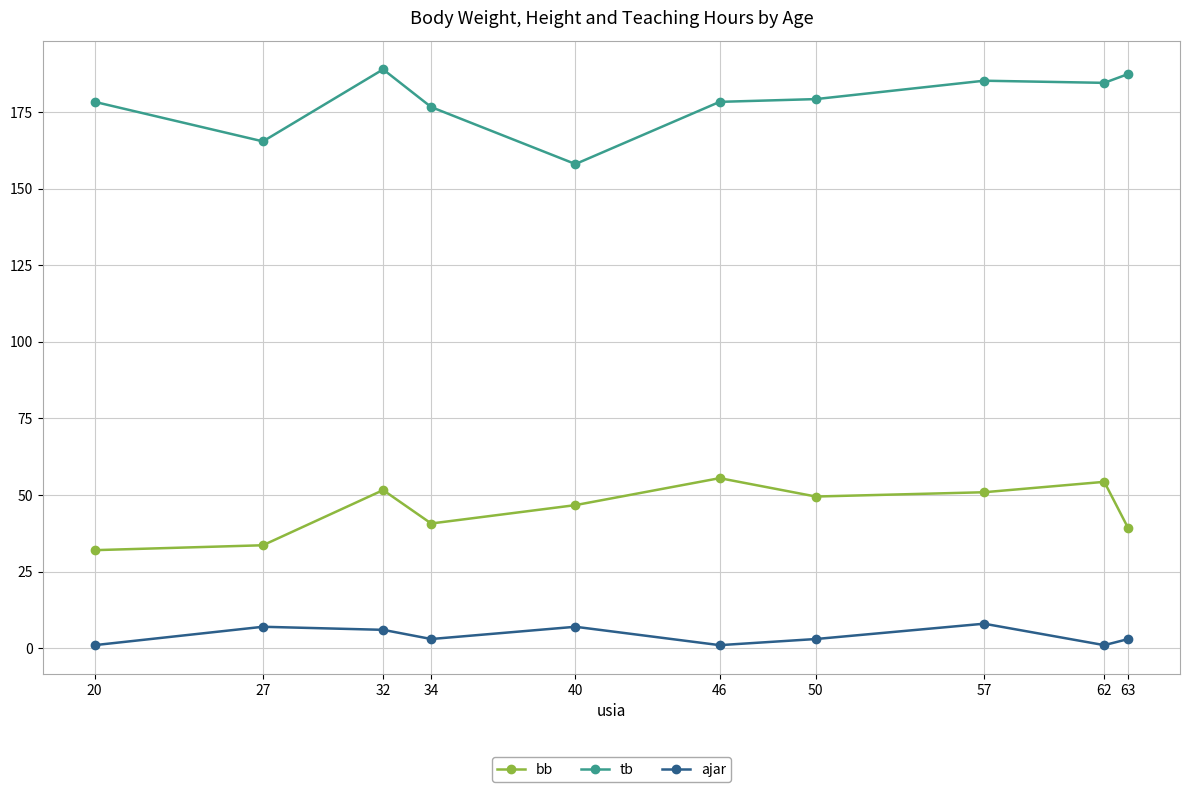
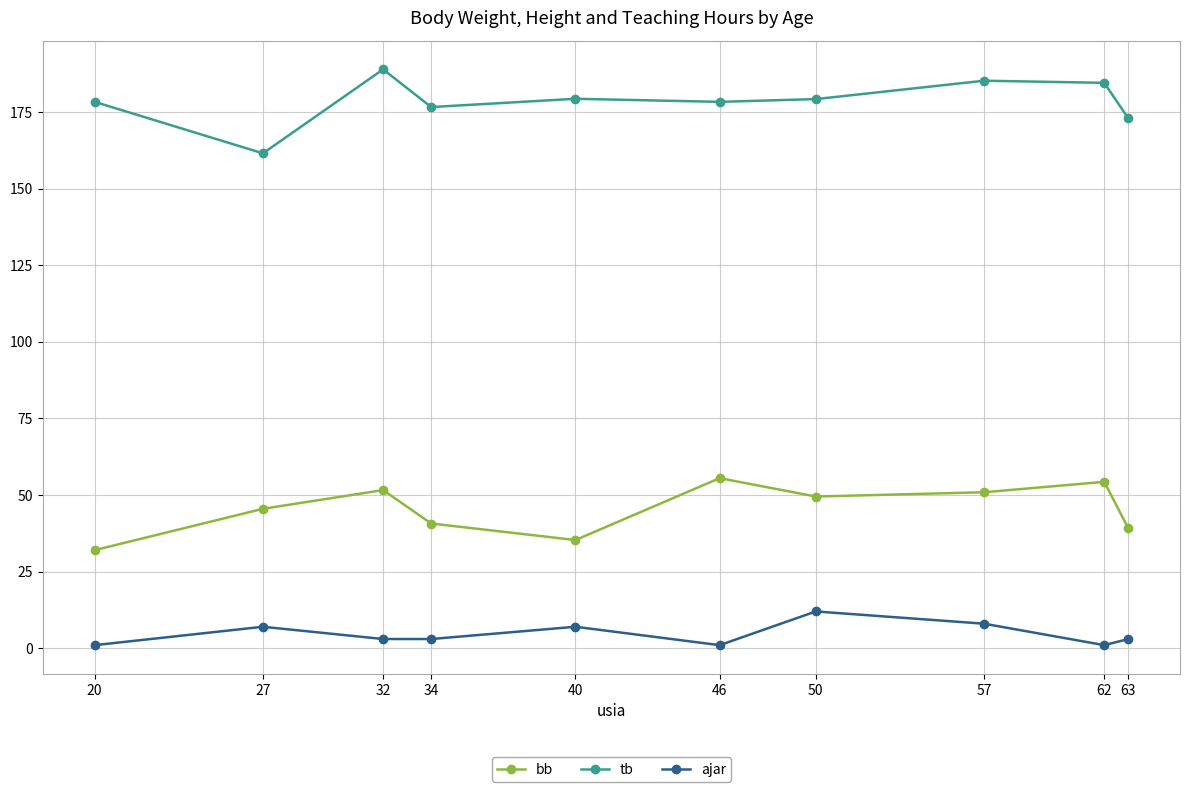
  {
    "bb": {
      "20": 32,
-     "27": 34,
+     "27": 46,
      "32": 52,
      "34": 41,
-     "40": 47,
+     "40": 35,
      "46": 56,
      "50": 50,
      "57": 51,
      "62": 54,
      "63": 39
    },
    "tb": {
      "20": 178,
-     "27": 165,
+     "27": 162,
      "32": 189,
      "34": 177,
-     "40": 158,
+     "40": 179,
      "46": 178,
      "50": 179,
      "57": 185,
      "62": 185,
-     "63": 187
+     "63": 173
    },
    "ajar": {
      "20": 1,
      "27": 7,
-     "32": 6,
+     "32": 3,
      "34": 3,
      "40": 7,
      "46": 1,
-     "50": 3,
+     "50": 12,
      "57": 8,
      "62": 1,
      "63": 3
    }
  }
